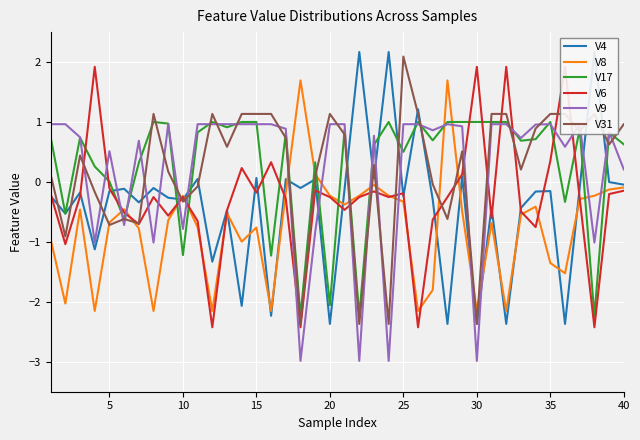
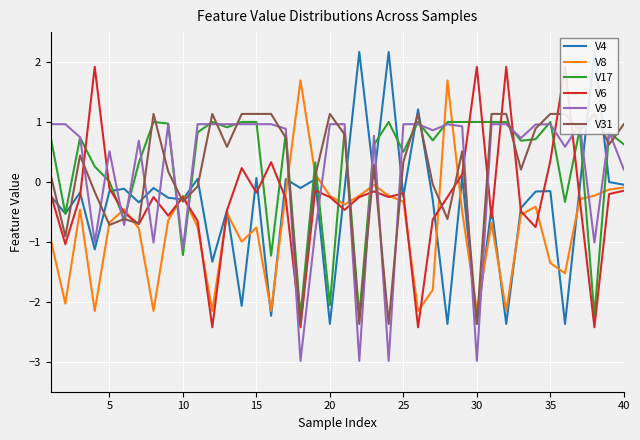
  {
    "V4": {
      "5": -0.2,
      "15": 0.1,
      "20": -2.4,
      "25": -0.2,
      "35": -0.2,
      "40": 0.0
    },
    "V8": {
      "15": -0.8,
      "25": -0.3,
      "30": -2.2,
      "35": -1.4,
      "40": -0.1
    },
    "V17": {
      "5": 0.0,
      "10": -1.2,
      "20": -2.1,
      "25": 0.5,
      "30": 1.0,
      "40": 0.6
    },
    "V6": {
      "5": -0.1,
      "15": -0.2,
      "25": -0.2,
      "30": 1.9,
      "35": 0.4,
      "40": -0.1
    },
    "V9": {
      "5": 0.5,
-     "10": -0.8,
+     "10": -1.1,
      "20": 1.0,
      "25": 1.0,
      "30": -3.0,
      "40": 0.2
    },
    "V31": {
      "15": 1.1,
      "20": 1.1,
-     "25": 2.1,
+     "25": 0.3,
      "35": 1.1,
      "40": 1.0
    }
  }
